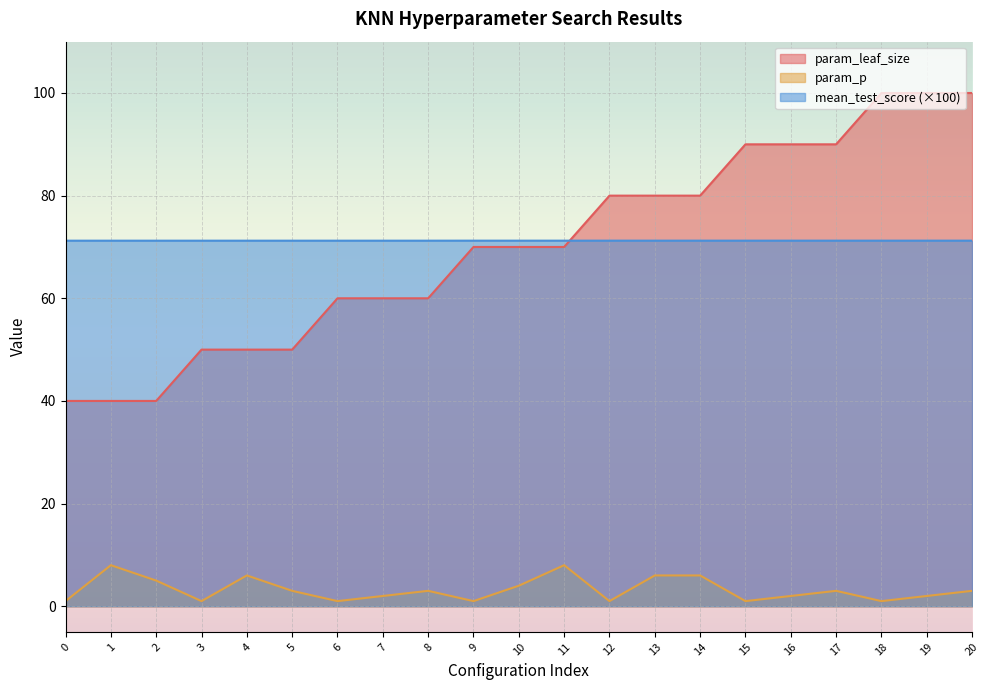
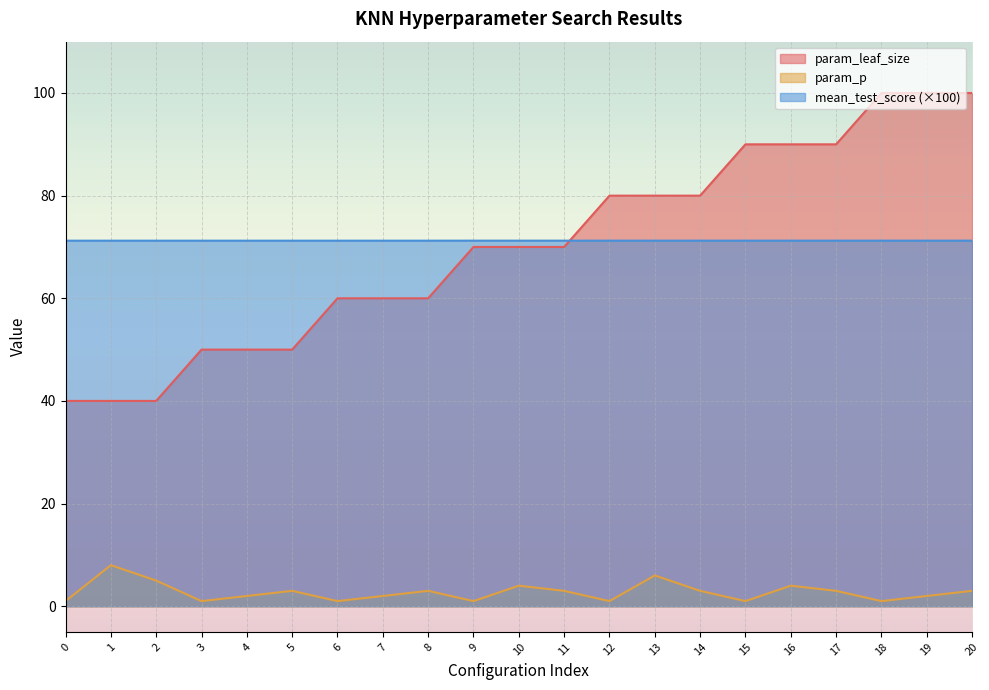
  {
    "param_leaf_size": {
      "0": 40,
      "1": 40,
      "2": 40,
      "3": 50,
      "4": 50,
      "5": 50,
      "6": 60,
      "7": 60,
      "8": 60,
      "9": 70,
      "10": 70,
      "11": 70,
      "12": 80,
      "13": 80,
      "14": 80,
      "15": 90,
      "16": 90,
      "17": 90,
      "20": 100
    },
    "param_p": {
      "0": 1,
      "1": 8,
      "2": 5,
      "3": 1,
-     "4": 6,
+     "4": 2,
      "5": 3,
      "6": 1,
      "7": 2,
      "8": 3,
      "9": 1,
      "10": 4,
-     "11": 8,
+     "11": 3,
      "12": 1,
      "13": 6,
-     "14": 6,
+     "14": 3,
      "15": 1,
-     "16": 2,
+     "16": 4,
      "17": 3,
      "18": 1,
      "19": 2,
      "20": 3
    },
    "mean_test_score (×100)": {
      "0": 71,
      "1": 71,
      "2": 71,
      "3": 71,
      "4": 71,
      "5": 71,
      "6": 71,
      "7": 71,
      "8": 71,
      "9": 71,
      "10": 71,
      "11": 71,
      "12": 71,
      "13": 71,
      "14": 71,
      "15": 71,
      "16": 71,
      "17": 71,
      "18": 71,
      "19": 71,
      "20": 71
    }
  }
